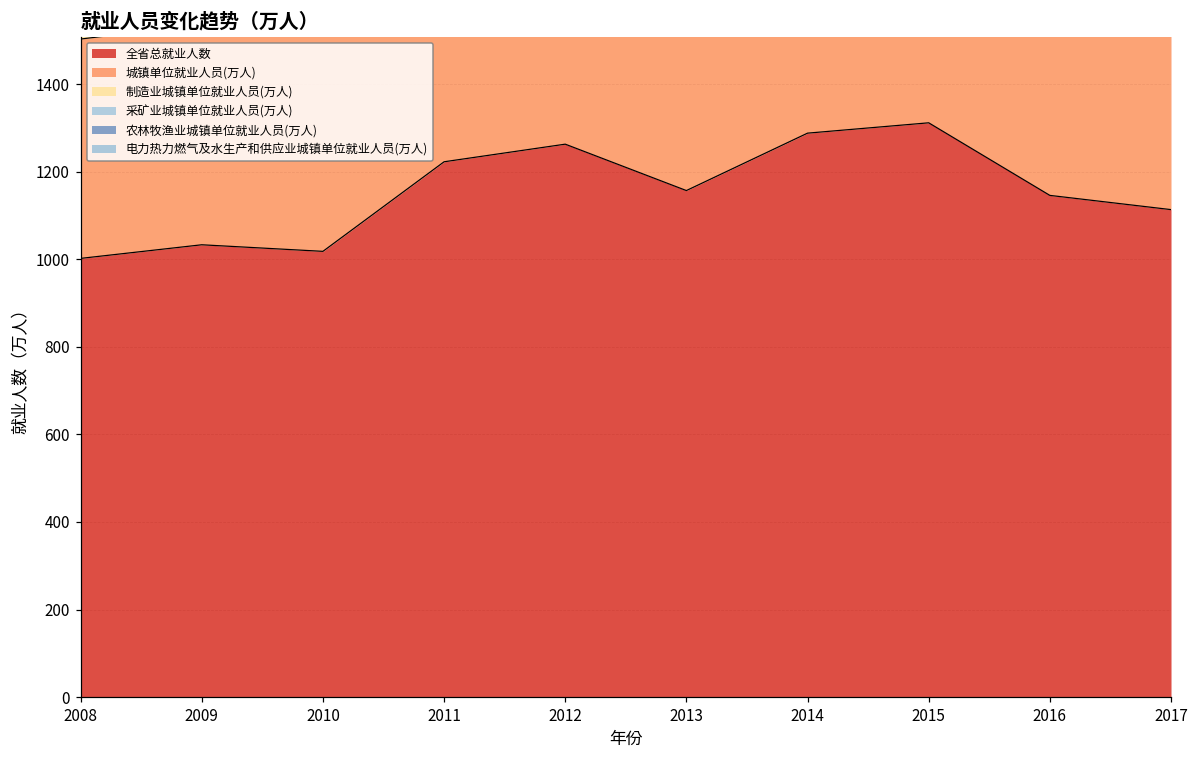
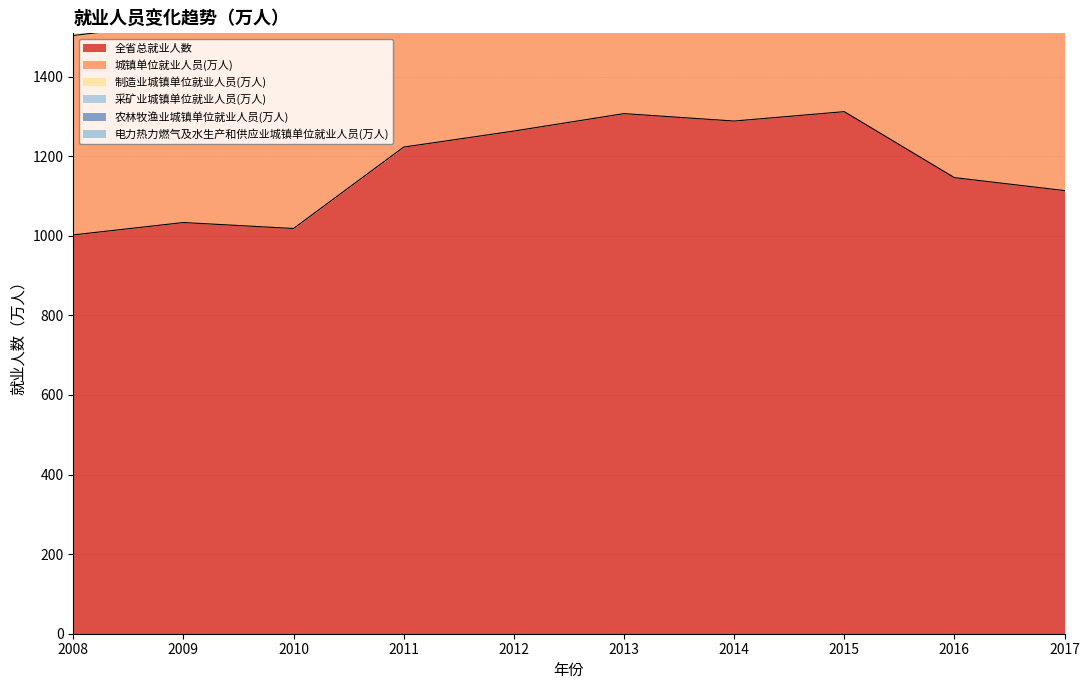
  {
    "全省总就业人数": {
      "2008": 1000,
      "2009": 1030,
      "2010": 1020,
      "2011": 1220,
      "2012": 1260,
-     "2013": 1160,
+     "2013": 1310,
      "2014": 1290,
      "2015": 1310,
      "2016": 1150,
      "2017": 1110
    },
    "城镇单位就业人员(万人)": {
      "2008": 500
    }
  }
